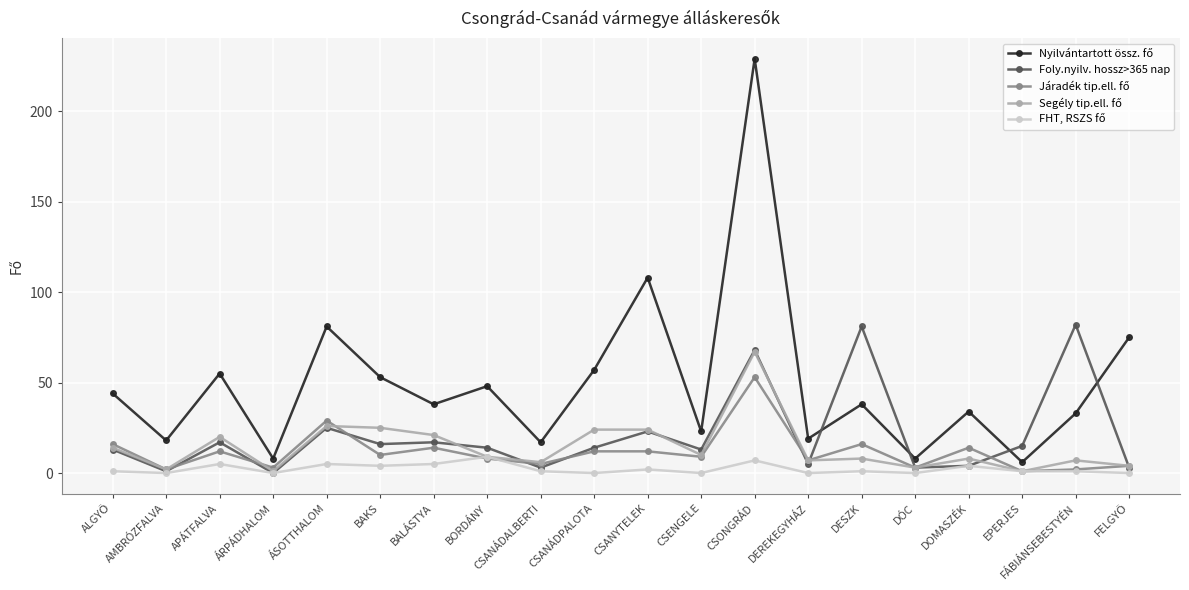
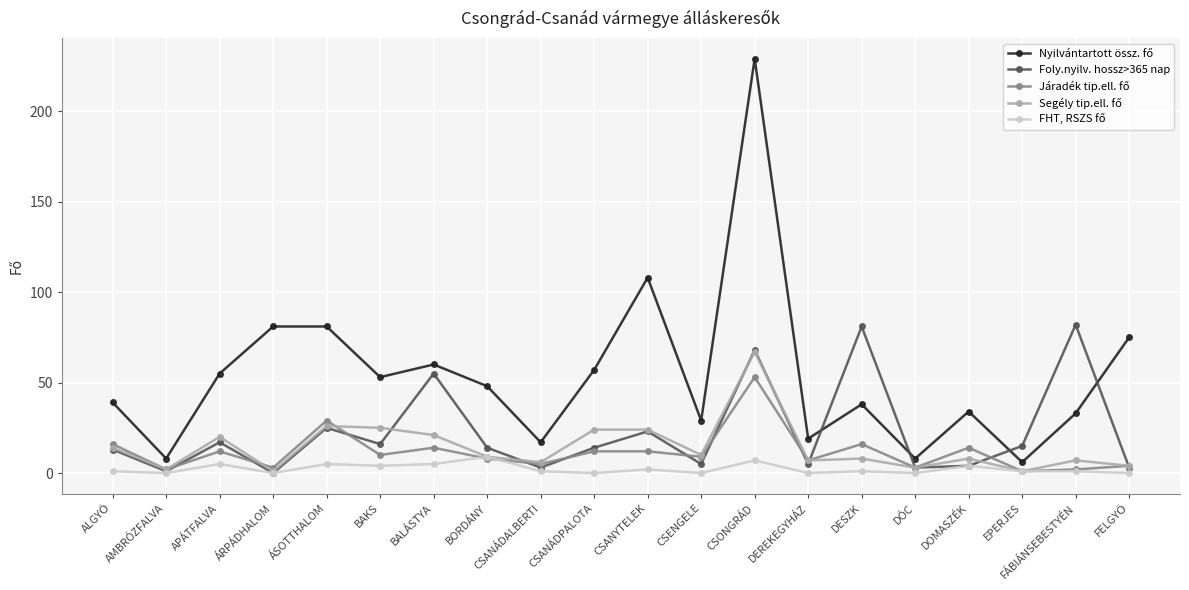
  {
    "Nyilvántartott össz. fő": {
-     "ALGYŐ": 44,
-     "AMBRÓZFALVA": 18,
+     "ALGYŐ": 39,
+     "AMBRÓZFALVA": 8,
      "APÁTFALVA": 55,
-     "ÁRPÁDHALOM": 8,
+     "ÁRPÁDHALOM": 81,
      "ÁSOTTHALOM": 81,
      "BAKS": 53,
-     "BALÁSTYA": 38,
+     "BALÁSTYA": 60,
      "BORDÁNY": 48,
      "CSANÁDALBERTI": 17,
      "CSANÁDPALOTA": 57,
      "CSANYTELEK": 108,
-     "CSENGELE": 23,
+     "CSENGELE": 29,
      "CSONGRÁD": 229,
      "DEREKEGYHÁZ": 19,
      "DESZK": 38,
      "DÓC": 8,
      "DOMASZÉK": 34,
      "EPERJES": 6,
      "FÁBIÁNSEBESTYÉN": 33,
      "FELGYŐ": 75
    },
    "Foly.nyilv. hossz>365 nap": {
      "APÁTFALVA": 17,
      "BAKS": 16,
-     "BALÁSTYA": 17,
+     "BALÁSTYA": 55,
      "BORDÁNY": 14,
      "CSANÁDALBERTI": 3,
      "CSANÁDPALOTA": 14,
-     "CSENGELE": 13,
+     "CSENGELE": 5,
      "DEREKEGYHÁZ": 5,
      "DESZK": 81,
      "EPERJES": 15,
      "FÁBIÁNSEBESTYÉN": 82
    }
  }
